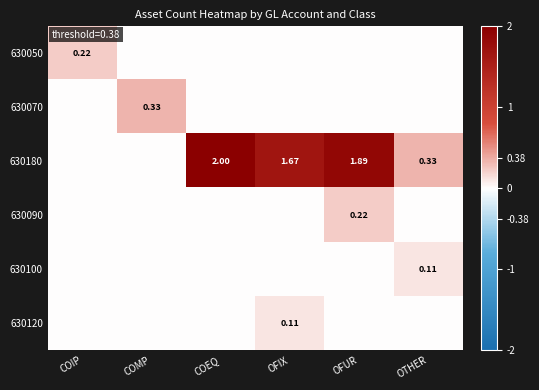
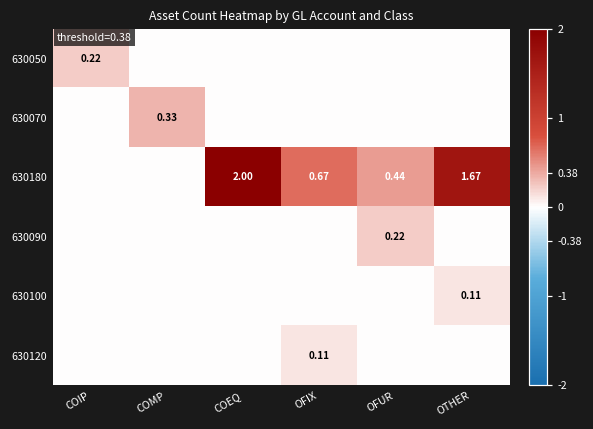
  {
    "630050": {
      "COIP": 0.22
    },
    "630070": {
      "COMP": 0.33
    },
    "630180": {
      "COEQ": 2.00,
-     "OFIX": 1.67,
-     "OFUR": 1.89,
-     "OTHER": 0.33
+     "OFIX": 0.67,
+     "OFUR": 0.44,
+     "OTHER": 1.67
    },
    "630090": {
      "OFUR": 0.22
    },
    "630100": {
      "OTHER": 0.11
    },
    "630120": {
      "OFIX": 0.11
    }
  }
